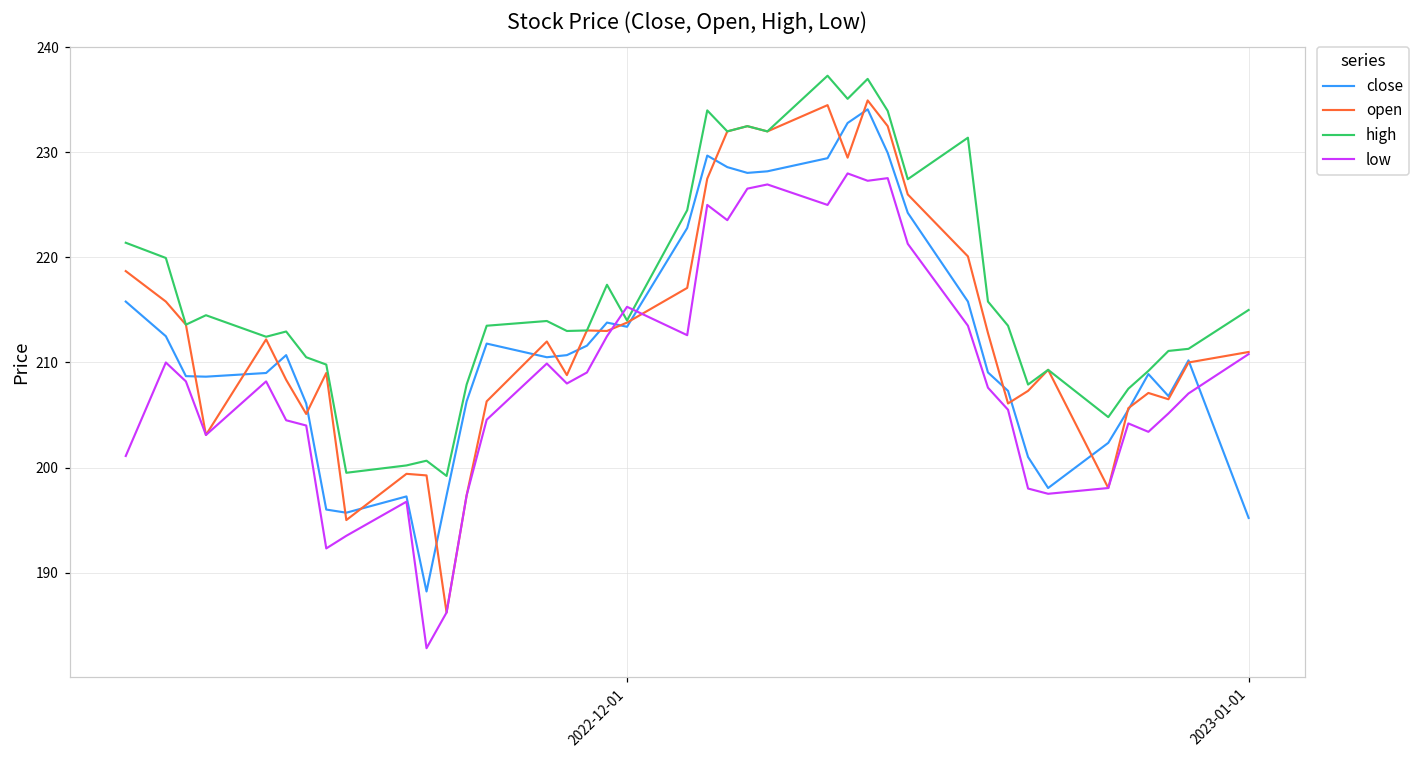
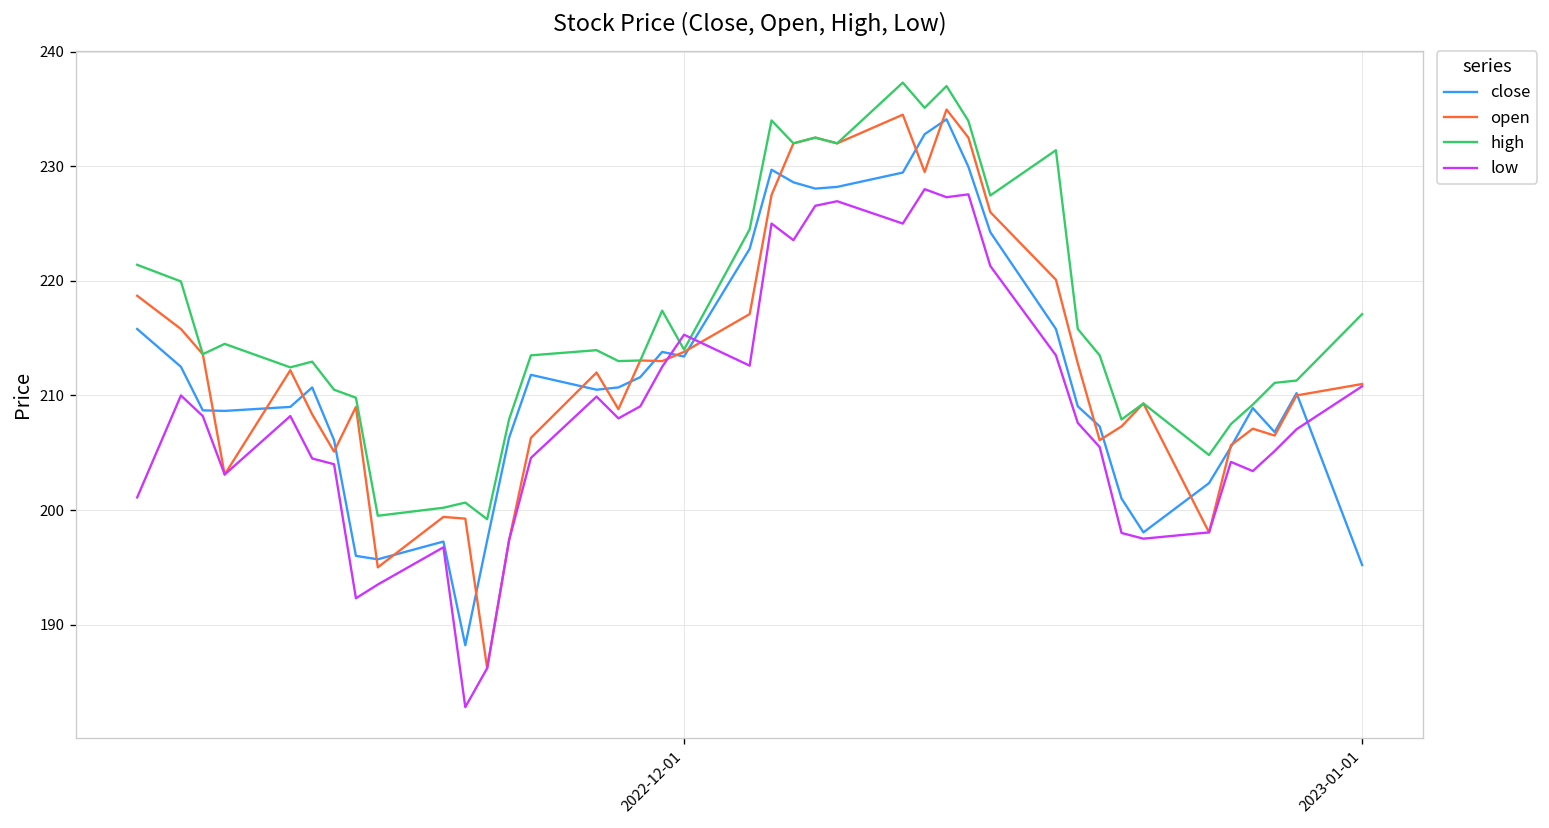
  {
    "close": {
      "2022-12-01": 213,
      "2023-01-01": 195
    },
    "high": {
-     "2023-01-01": 215
+     "2023-01-01": 217
    },
    "low": {
      "2022-12-01": 215
    }
  }
